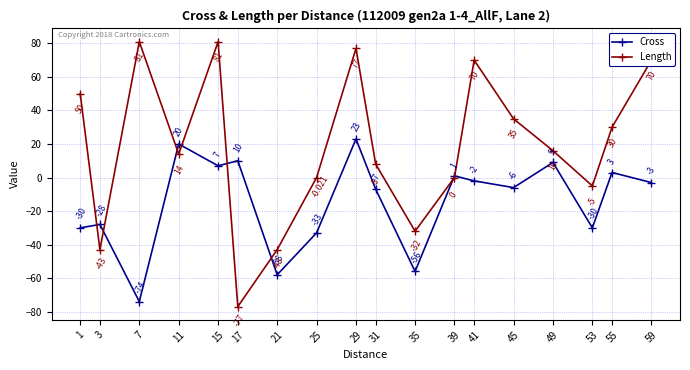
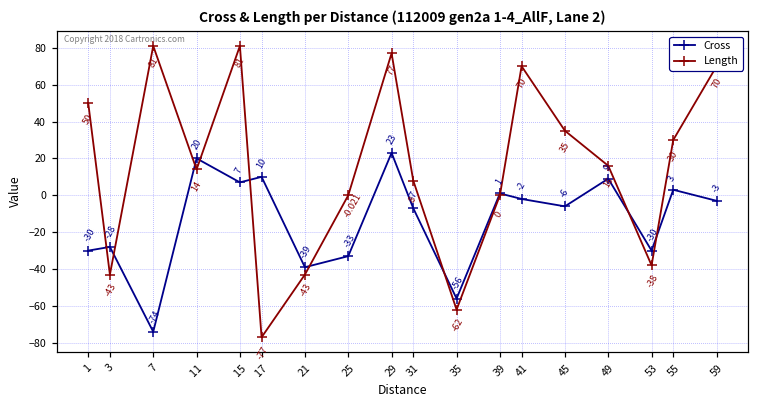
  {
    "Cross": {
      "1": -30,
      "3": -28,
      "7": -74,
      "11": 20,
      "15": 7,
      "17": 10,
-     "21": -58,
+     "21": -39,
      "25": -33,
      "29": 23,
      "41": -2,
      "45": -6,
      "53": -30,
      "55": 3,
      "59": -3
    },
    "Length": {
      "1": 50,
      "3": -43,
      "7": 81,
      "11": 14,
      "15": 81,
      "17": -77,
      "25": -0.021,
      "29": 77,
-     "35": -32,
+     "35": -62,
      "41": 70,
      "45": 35,
-     "53": -5,
+     "53": -38,
      "55": 30
    }
  }
